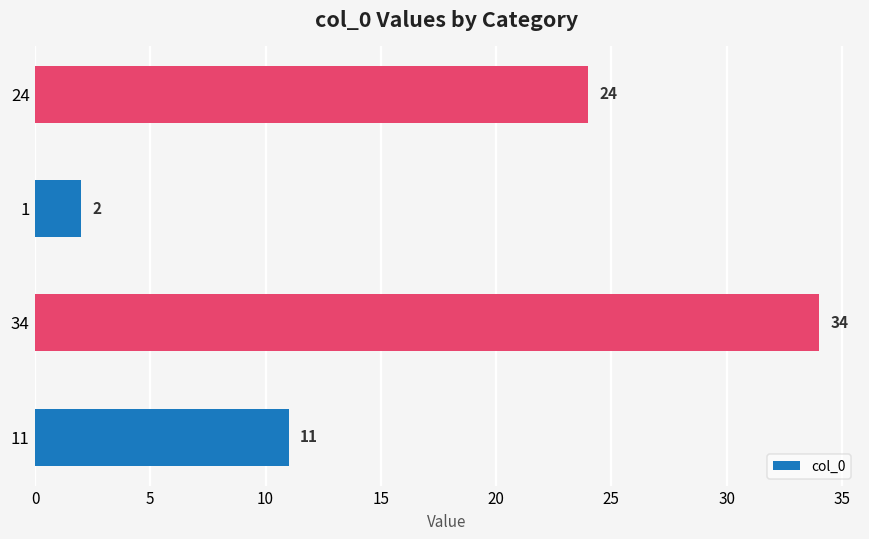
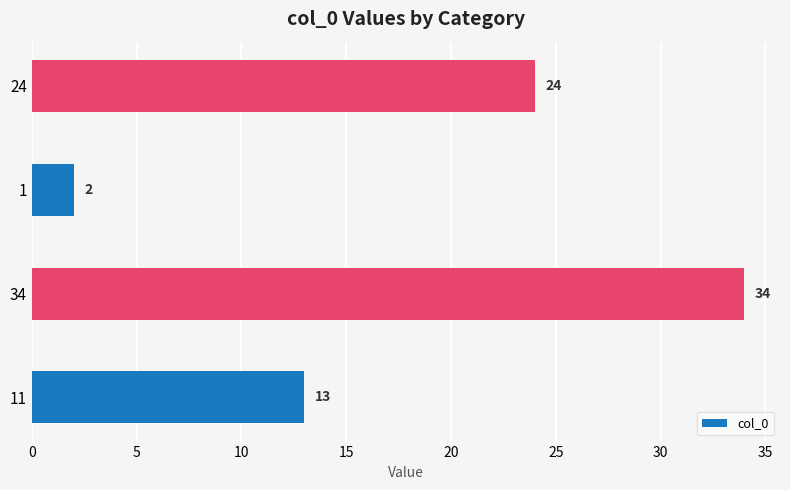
  {
    "24": 24,
    "1": 2,
    "34": 34,
-   "11": 11
+   "11": 13
  }
